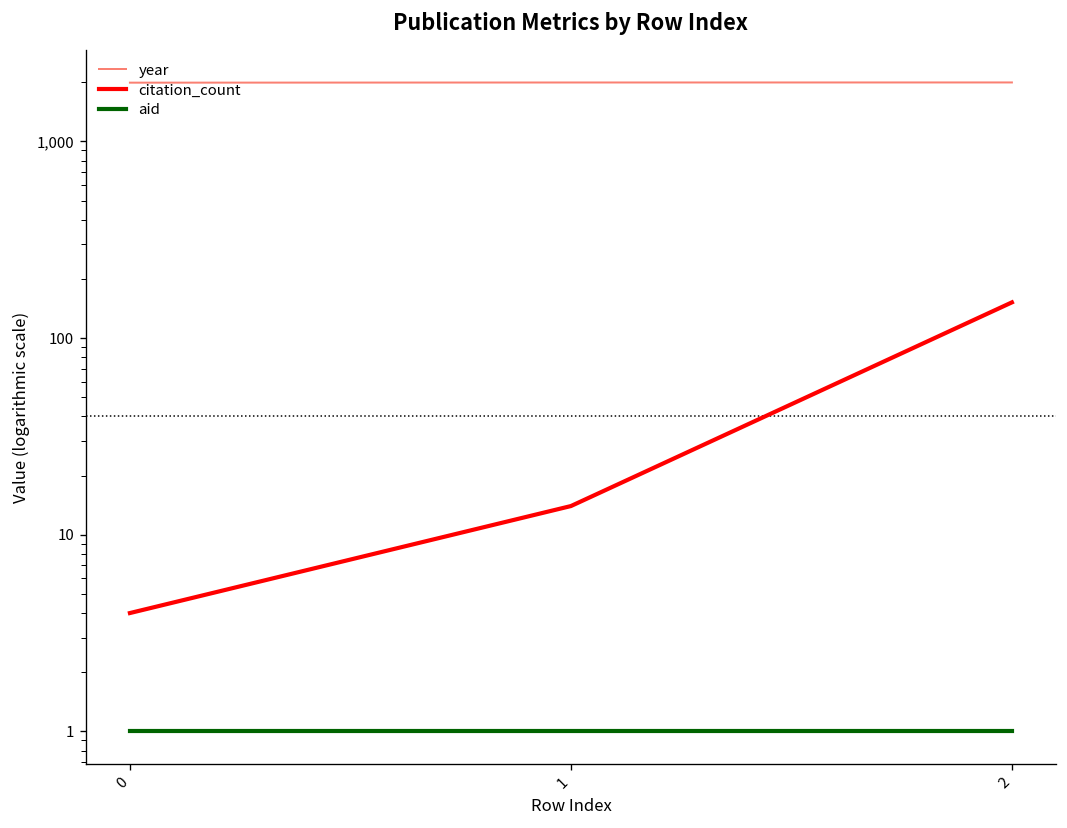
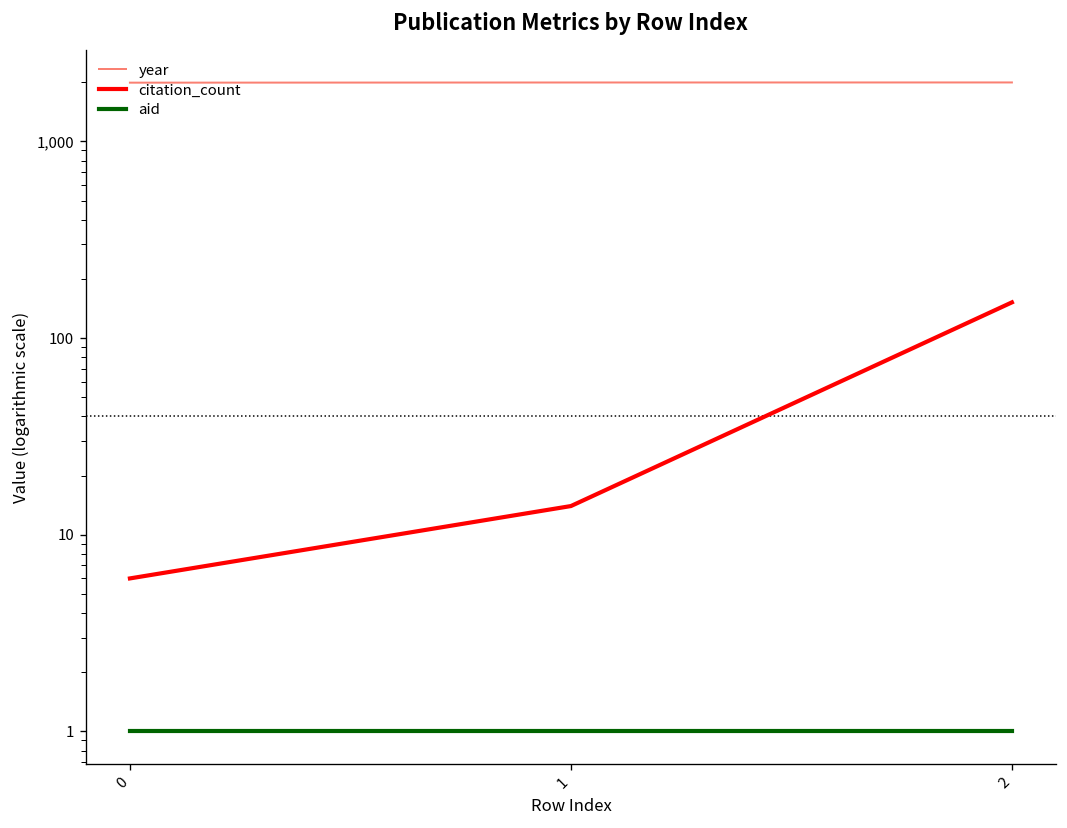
  {
    "year": {
      "0": "2,000",
      "1": "2,000",
      "2": "2,000"
    },
    "citation_count": {
-     "0": "4",
+     "0": "6",
      "1": "14",
      "2": "150"
    },
    "aid": {
      "0": "1",
      "1": "1",
      "2": "1"
    }
  }
